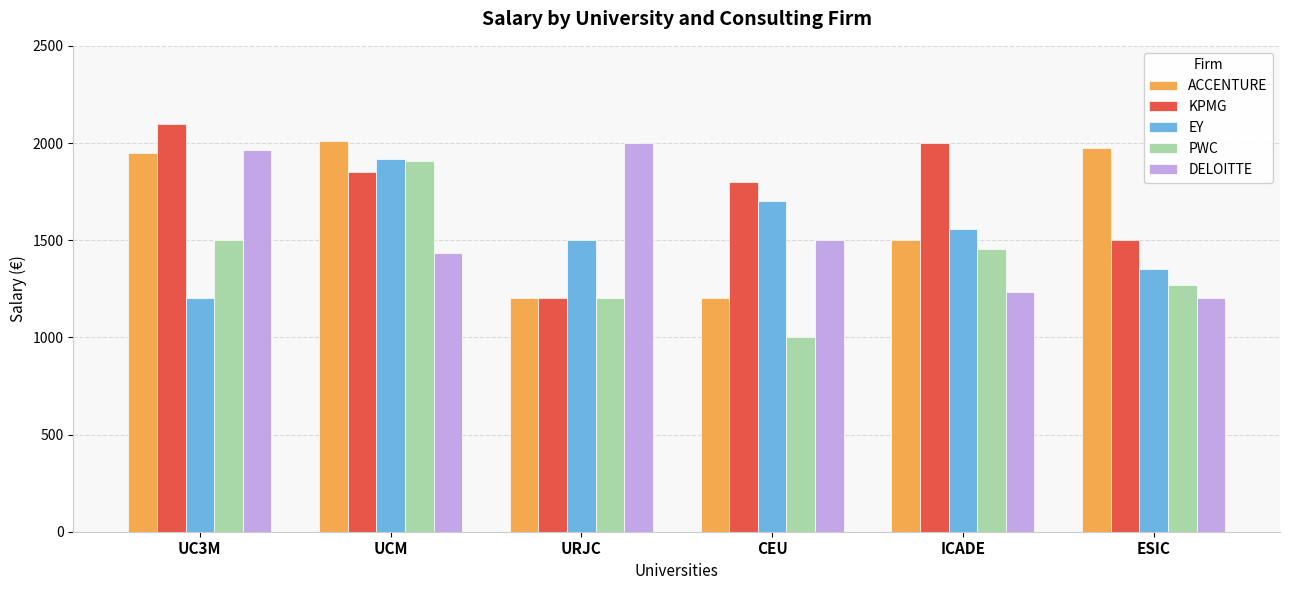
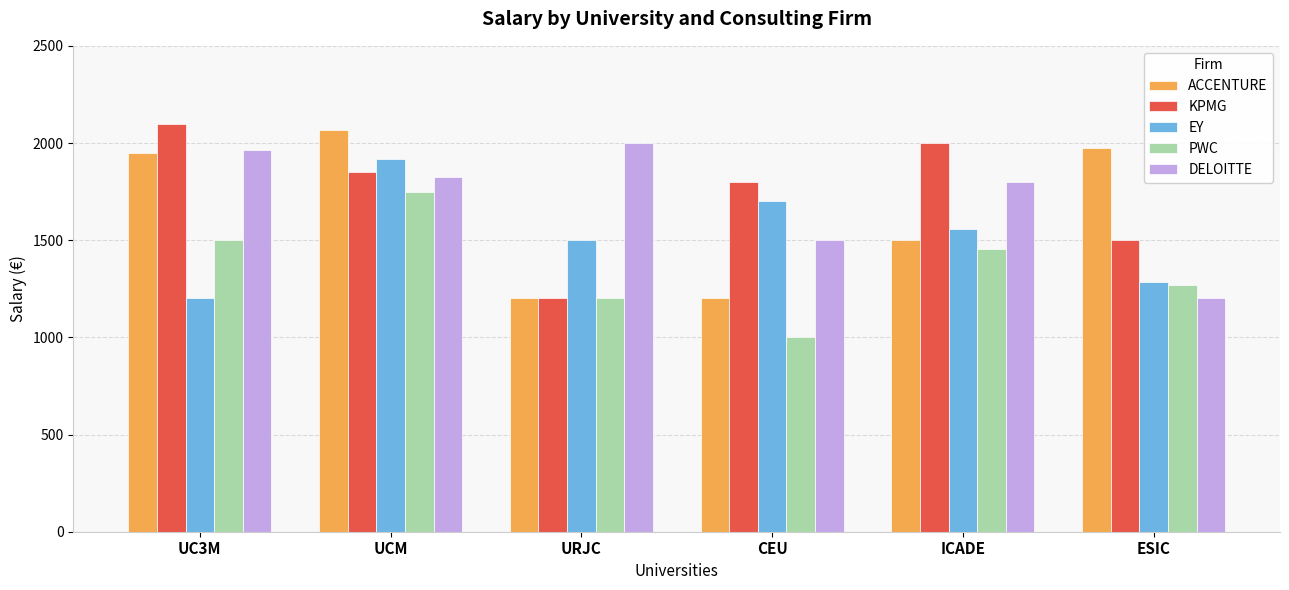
  {
    "ACCENTURE": {
      "UC3M": 1950,
-     "UCM": 2010,
+     "UCM": 2070,
      "URJC": 1200,
      "CEU": 1200,
      "ICADE": 1500,
      "ESIC": 1970
    },
    "KPMG": {
      "UC3M": 2100,
      "UCM": 1850,
      "URJC": 1200,
      "CEU": 1800,
      "ICADE": 2000,
      "ESIC": 1500
    },
    "EY": {
      "UC3M": 1200,
      "UCM": 1920,
      "URJC": 1500,
      "CEU": 1700,
      "ICADE": 1560,
-     "ESIC": 1350
+     "ESIC": 1290
    },
    "PWC": {
      "UC3M": 1500,
-     "UCM": 1910,
+     "UCM": 1750,
      "URJC": 1200,
      "CEU": 1000,
      "ICADE": 1450,
      "ESIC": 1270
    },
    "DELOITTE": {
      "UC3M": 1960,
-     "UCM": 1430,
+     "UCM": 1830,
      "URJC": 2000,
      "CEU": 1500,
-     "ICADE": 1230,
+     "ICADE": 1800,
      "ESIC": 1200
    }
  }
